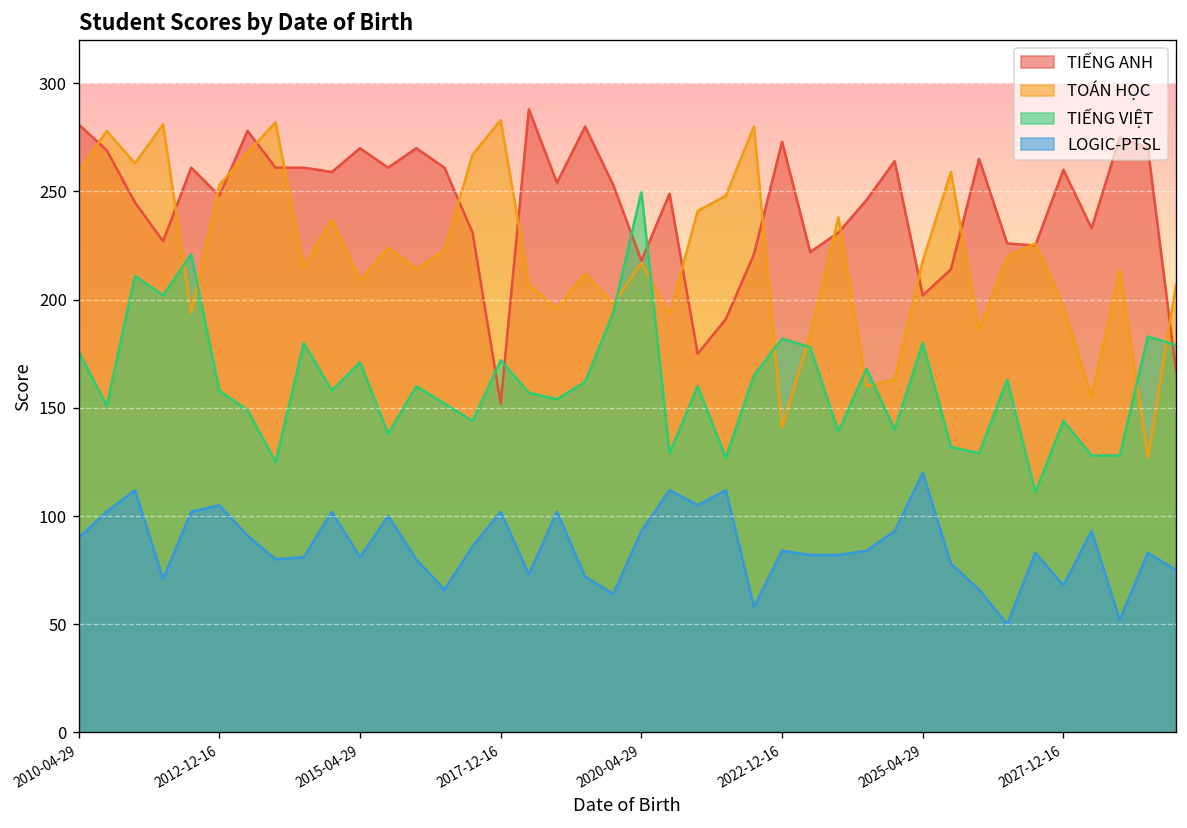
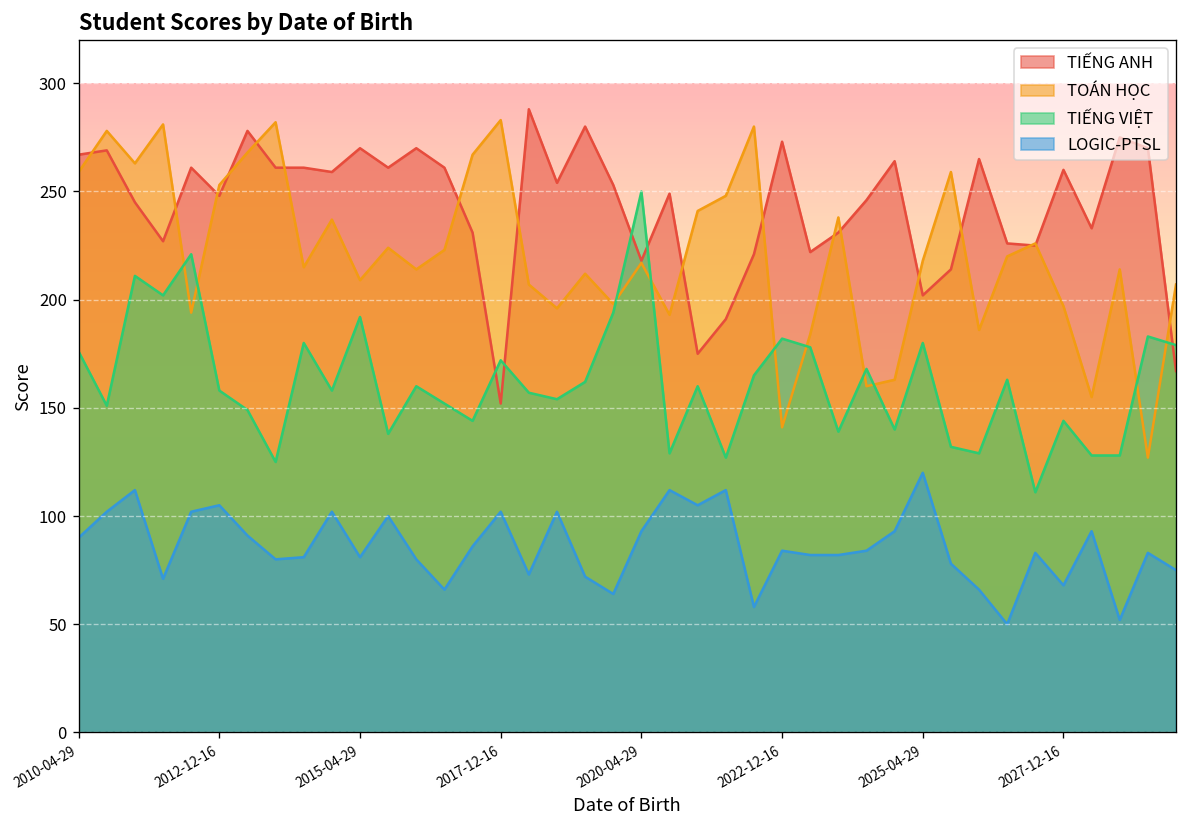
  {
    "TIẾNG ANH": {
-     "2010-04-29": 281,
+     "2010-04-29": 267,
      "2012-12-16": 248,
      "2015-04-29": 270,
      "2017-12-16": 152,
      "2022-12-16": 273,
      "2025-04-29": 202,
      "2027-12-16": 260
    },
    "TOÁN HỌC": {
      "2010-04-29": 259,
      "2012-12-16": 253,
      "2015-04-29": 209,
      "2017-12-16": 283,
      "2022-12-16": 141,
      "2025-04-29": 218,
      "2027-12-16": 197
    },
    "TIẾNG VIỆT": {
      "2010-04-29": 176,
      "2012-12-16": 158,
-     "2015-04-29": 171,
+     "2015-04-29": 192,
      "2017-12-16": 172,
      "2020-04-29": 250,
      "2022-12-16": 182,
      "2025-04-29": 180,
      "2027-12-16": 144
    },
    "LOGIC-PTSL": {
      "2010-04-29": 90,
      "2012-12-16": 105,
      "2015-04-29": 81,
      "2017-12-16": 102,
      "2020-04-29": 93,
      "2022-12-16": 84,
      "2025-04-29": 120,
      "2027-12-16": 68
    }
  }
